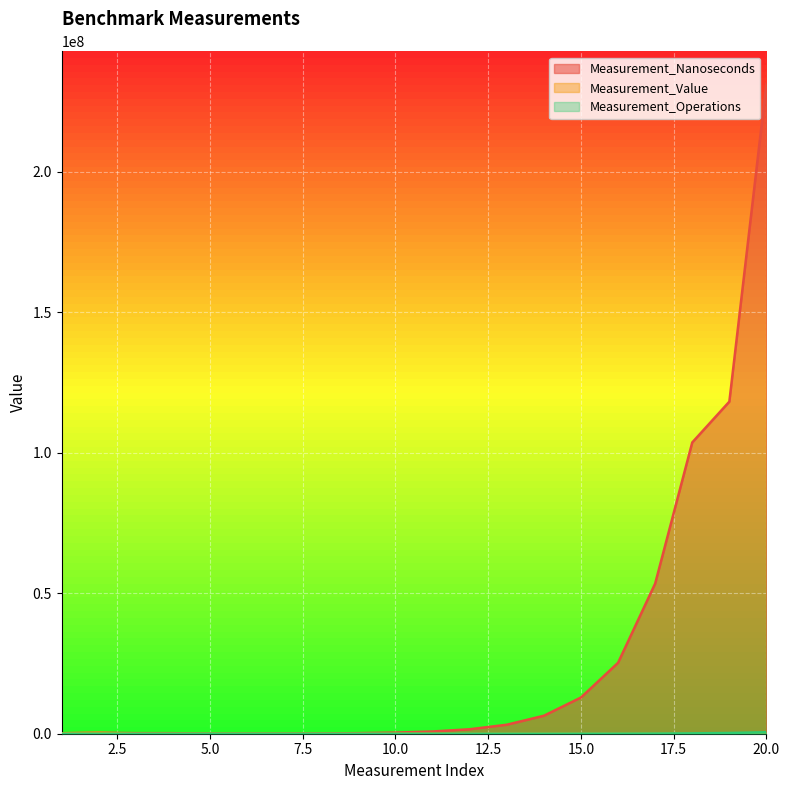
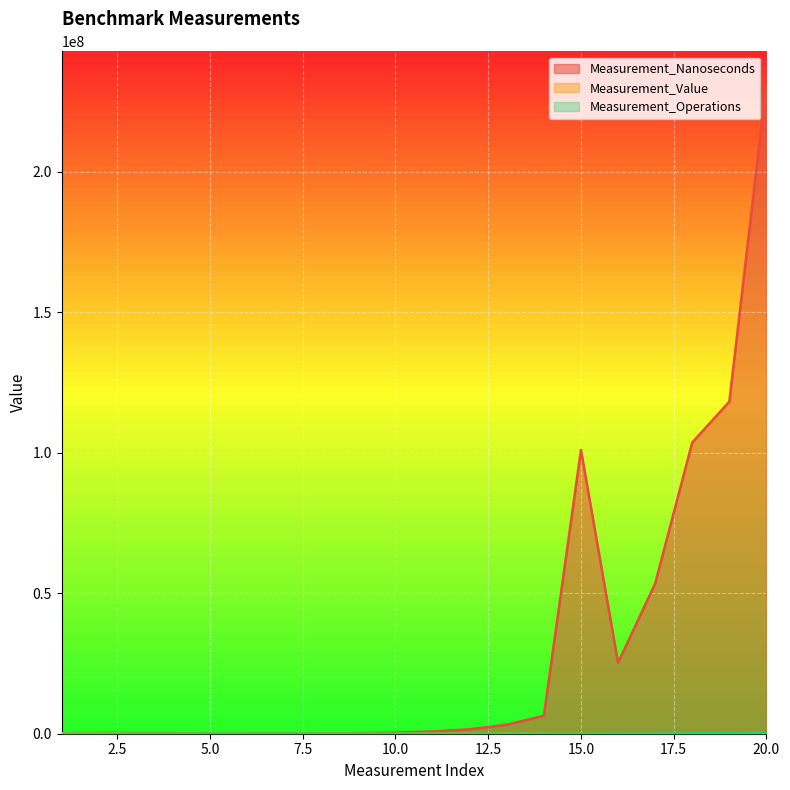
  {
    "Measurement_Nanoseconds": {
-     "15.0": 13000000,
+     "15.0": 101000000,
      "20.0": 231000000
    }
  }
